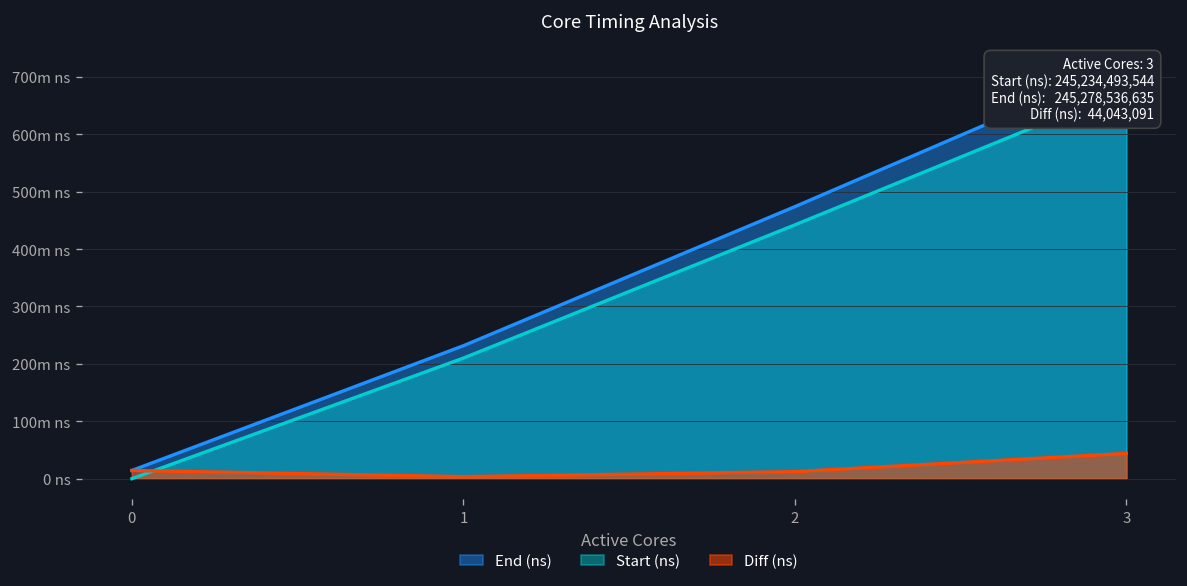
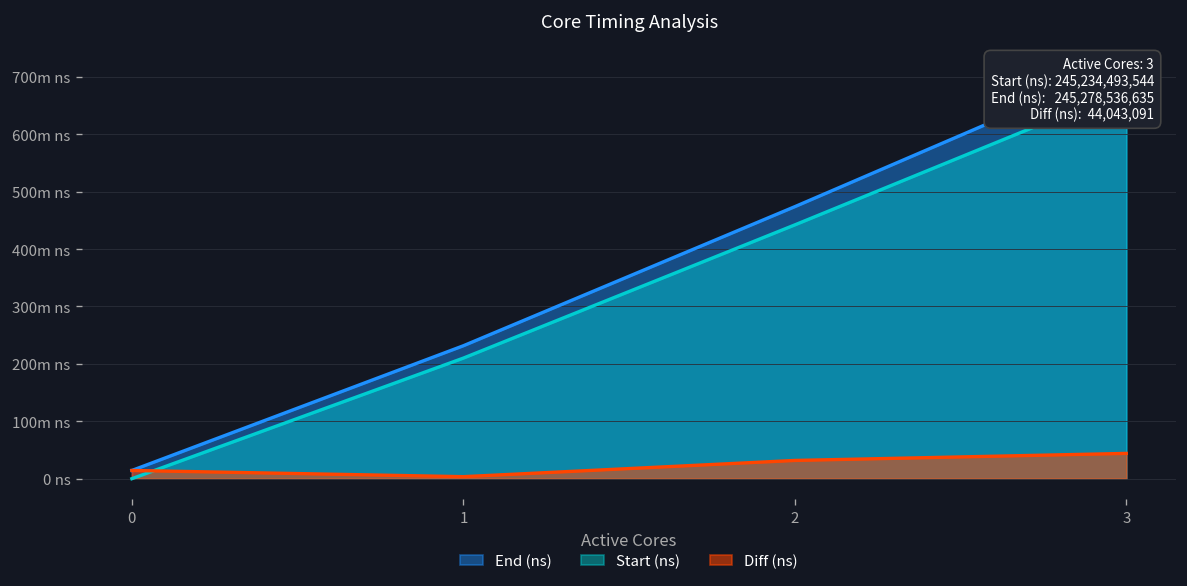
  {
    "Diff (ns)": {
      "1": "0m ns",
-     "2": "10m ns",
+     "2": "30m ns",
      "3": "40m ns"
    }
  }
